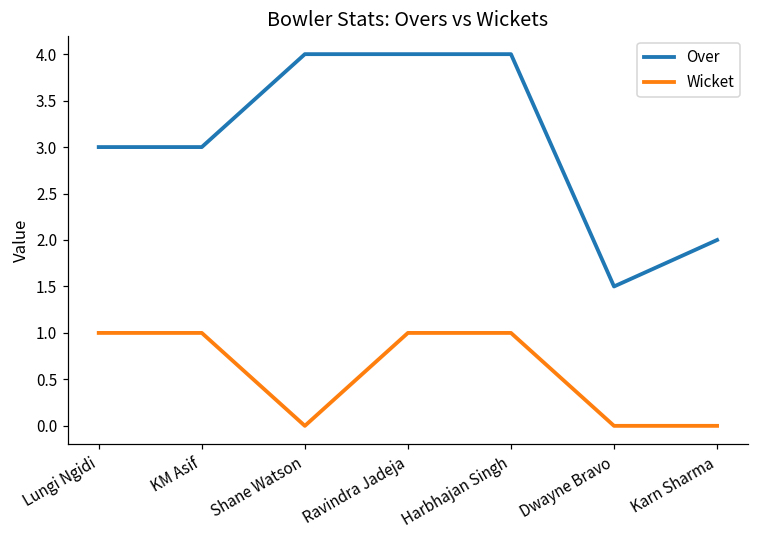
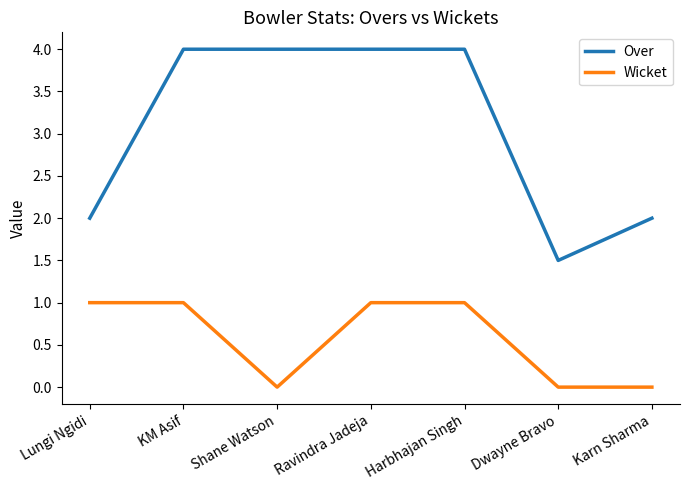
  {
    "Over": {
-     "Lungi Ngidi": 3,
-     "KM Asif": 3,
+     "Lungi Ngidi": 2,
+     "KM Asif": 4,
      "Shane Watson": 4,
      "Ravindra Jadeja": 4,
      "Harbhajan Singh": 4,
      "Dwayne Bravo": 1.5,
      "Karn Sharma": 2
    },
    "Wicket": {
      "Lungi Ngidi": 1,
      "KM Asif": 1,
      "Shane Watson": 0,
      "Ravindra Jadeja": 1,
      "Harbhajan Singh": 1,
      "Dwayne Bravo": 0,
      "Karn Sharma": 0
    }
  }
